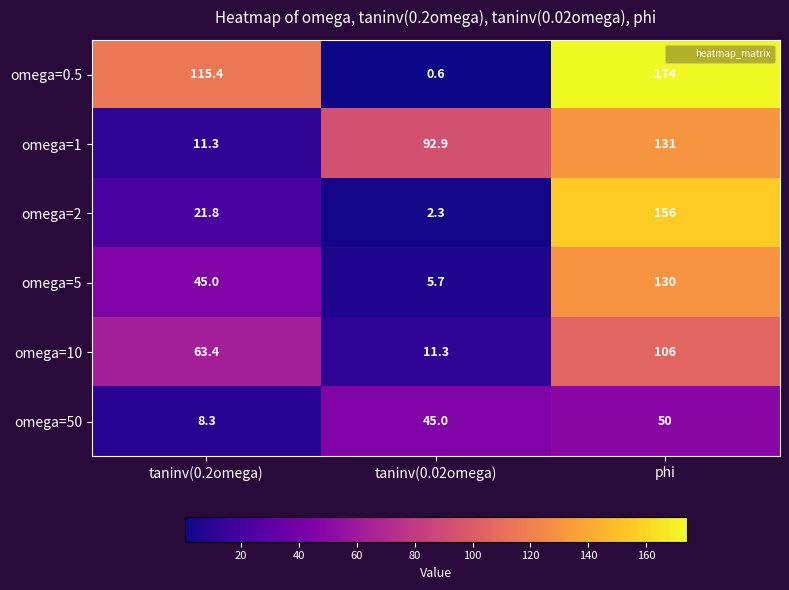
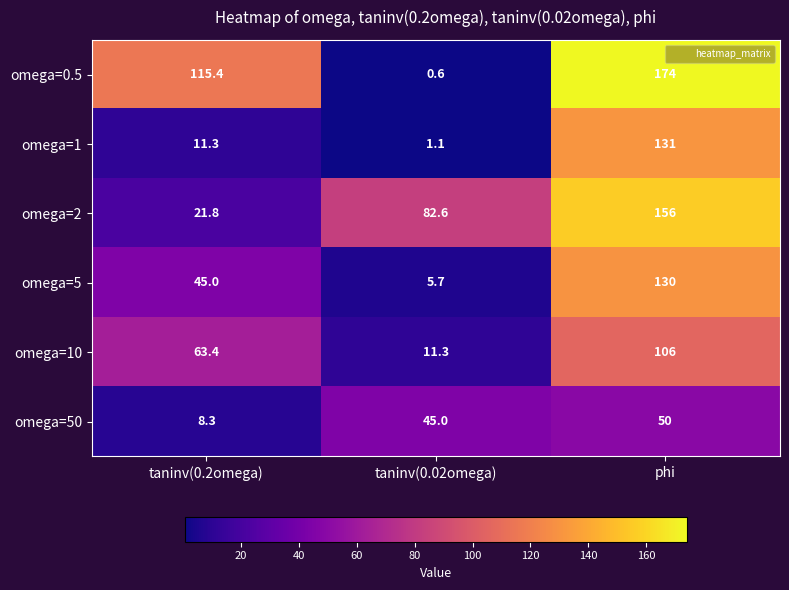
  {
    "omega=0.5": {
      "taninv(0.2omega)": 115.4,
      "taninv(0.02omega)": 0.6,
      "phi": 174
    },
    "omega=1": {
      "taninv(0.2omega)": 11.3,
-     "taninv(0.02omega)": 92.9,
+     "taninv(0.02omega)": 1.1,
      "phi": 131
    },
    "omega=2": {
      "taninv(0.2omega)": 21.8,
-     "taninv(0.02omega)": 2.3,
+     "taninv(0.02omega)": 82.6,
      "phi": 156
    },
    "omega=5": {
      "taninv(0.2omega)": 45.0,
      "taninv(0.02omega)": 5.7,
      "phi": 130
    },
    "omega=10": {
      "taninv(0.2omega)": 63.4,
      "taninv(0.02omega)": 11.3,
      "phi": 106
    },
    "omega=50": {
      "taninv(0.2omega)": 8.3,
      "taninv(0.02omega)": 45.0,
      "phi": 50
    }
  }
